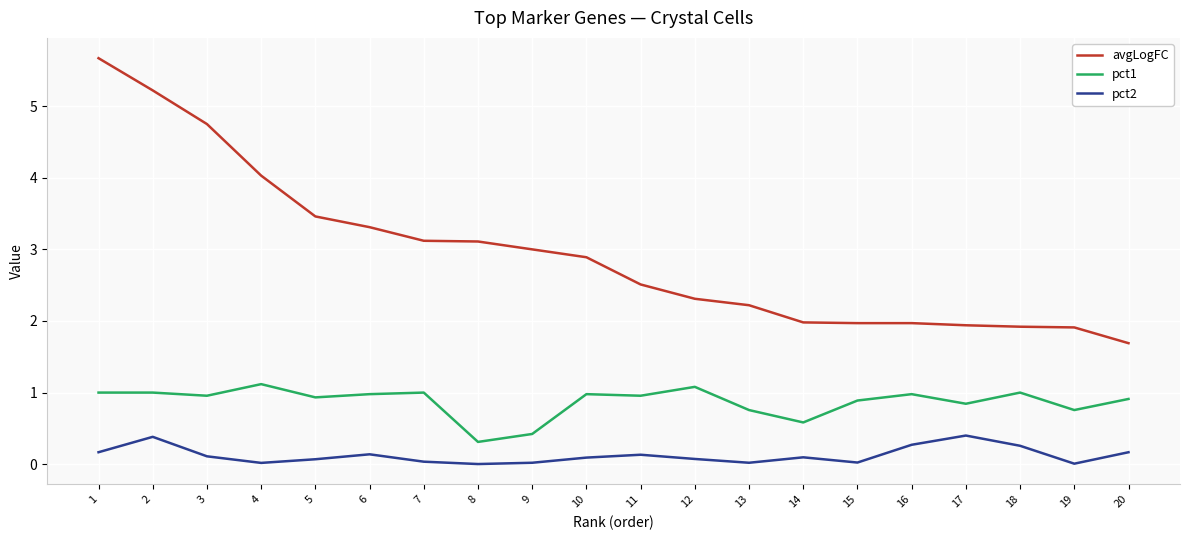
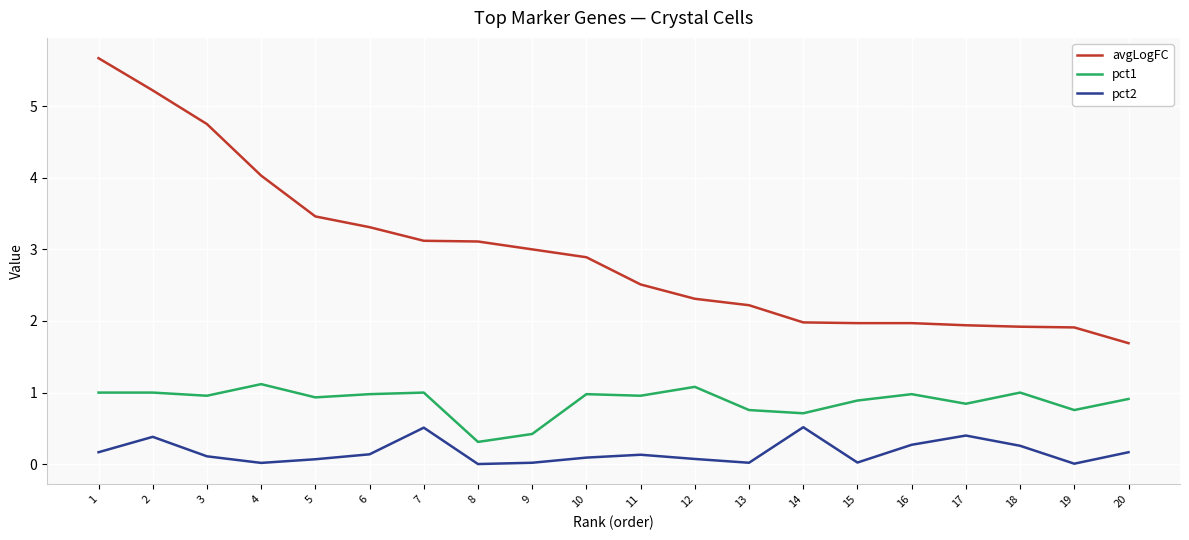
  {
    "avgLogFC": {
      "1": 5.7,
      "2": 5.2,
      "3": 4.8,
      "4": 4.0,
      "5": 3.5,
      "6": 3.3,
      "7": 3.1,
      "8": 3.1,
      "9": 3.0,
      "10": 2.9,
      "11": 2.5,
      "12": 2.3,
      "13": 2.2,
      "14": 2.0,
      "15": 2.0,
      "16": 2.0,
      "17": 1.9,
      "18": 1.9,
      "19": 1.9,
      "20": 1.7
    },
    "pct1": {
      "1": 1.0,
      "2": 1.0,
      "3": 1.0,
      "4": 1.1,
      "5": 0.9,
      "6": 1.0,
      "7": 1.0,
      "8": 0.3,
      "9": 0.4,
      "10": 1.0,
      "11": 1.0,
      "12": 1.1,
      "13": 0.8,
-     "14": 0.6,
+     "14": 0.7,
      "15": 0.9,
      "16": 1.0,
      "17": 0.8,
      "18": 1.0,
      "19": 0.8,
      "20": 0.9
    },
    "pct2": {
      "1": 0.2,
      "2": 0.4,
      "3": 0.1,
      "4": 0.0,
      "5": 0.1,
      "6": 0.1,
-     "7": 0.0,
+     "7": 0.5,
      "8": 0.0,
      "9": 0.0,
      "10": 0.1,
      "11": 0.1,
      "12": 0.1,
      "13": 0.0,
-     "14": 0.1,
+     "14": 0.5,
      "15": 0.0,
      "16": 0.3,
      "17": 0.4,
      "18": 0.3,
      "19": 0.0,
      "20": 0.2
    }
  }
